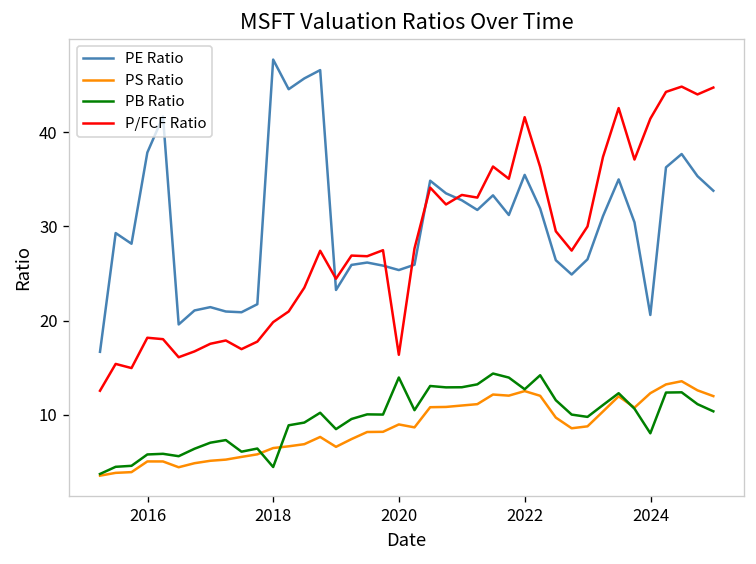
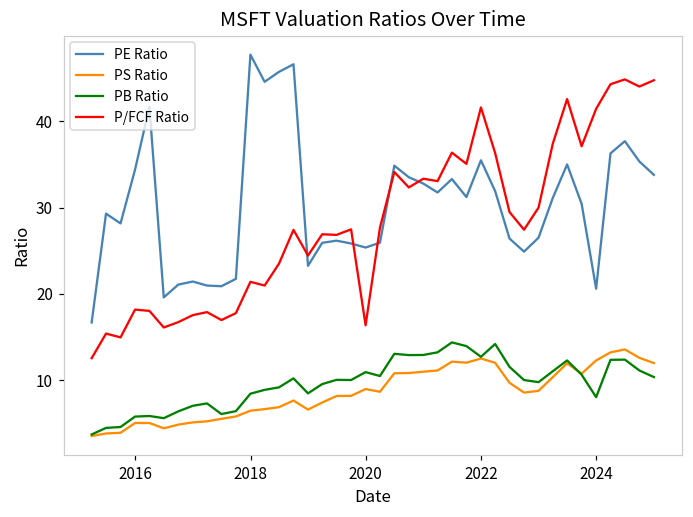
  {
    "PE Ratio": {
-     "2016": 38,
+     "2016": 34,
      "2018": 48,
      "2020": 25,
      "2022": 35,
      "2024": 21
    },
    "PS Ratio": {
      "2016": 5,
      "2018": 6,
      "2020": 9,
      "2024": 12
    },
    "PB Ratio": {
      "2016": 6,
-     "2018": 4,
-     "2020": 14,
+     "2018": 8,
+     "2020": 11,
      "2024": 8
    },
    "P/FCF Ratio": {
      "2016": 18,
-     "2018": 20,
+     "2018": 21,
      "2020": 16,
      "2022": 42,
      "2024": 41
    }
  }
